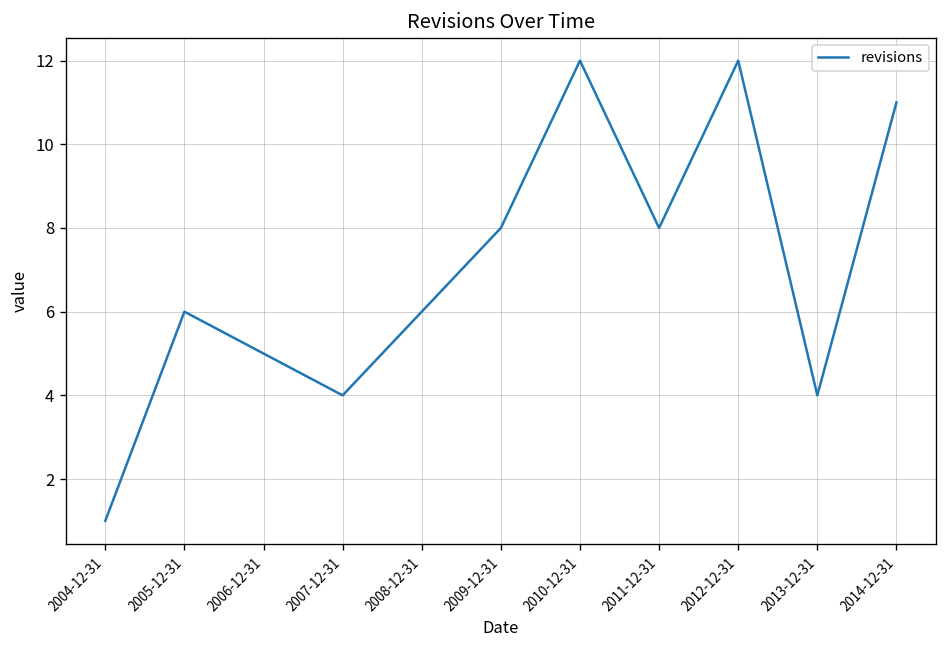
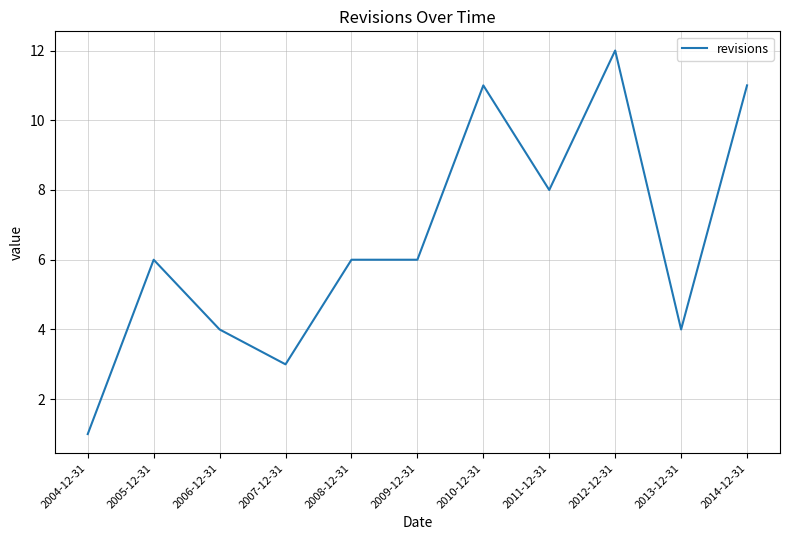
  {
    "2004-12-31": 1,
    "2005-12-31": 6,
-   "2006-12-31": 5,
-   "2007-12-31": 4,
+   "2006-12-31": 4,
+   "2007-12-31": 3,
    "2008-12-31": 6,
-   "2009-12-31": 8,
-   "2010-12-31": 12,
+   "2009-12-31": 6,
+   "2010-12-31": 11,
    "2011-12-31": 8,
    "2012-12-31": 12,
    "2013-12-31": 4,
    "2014-12-31": 11
  }
